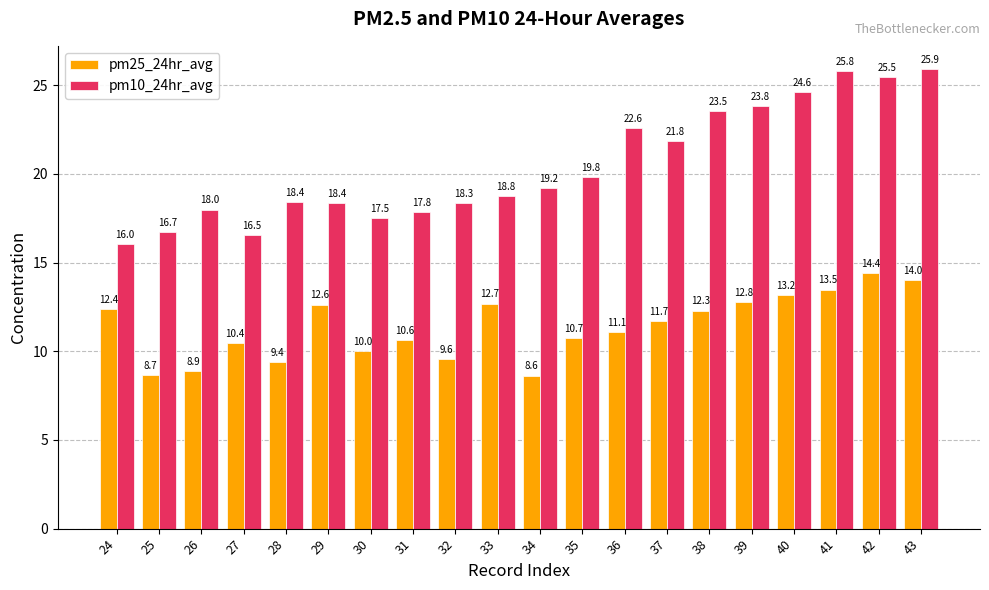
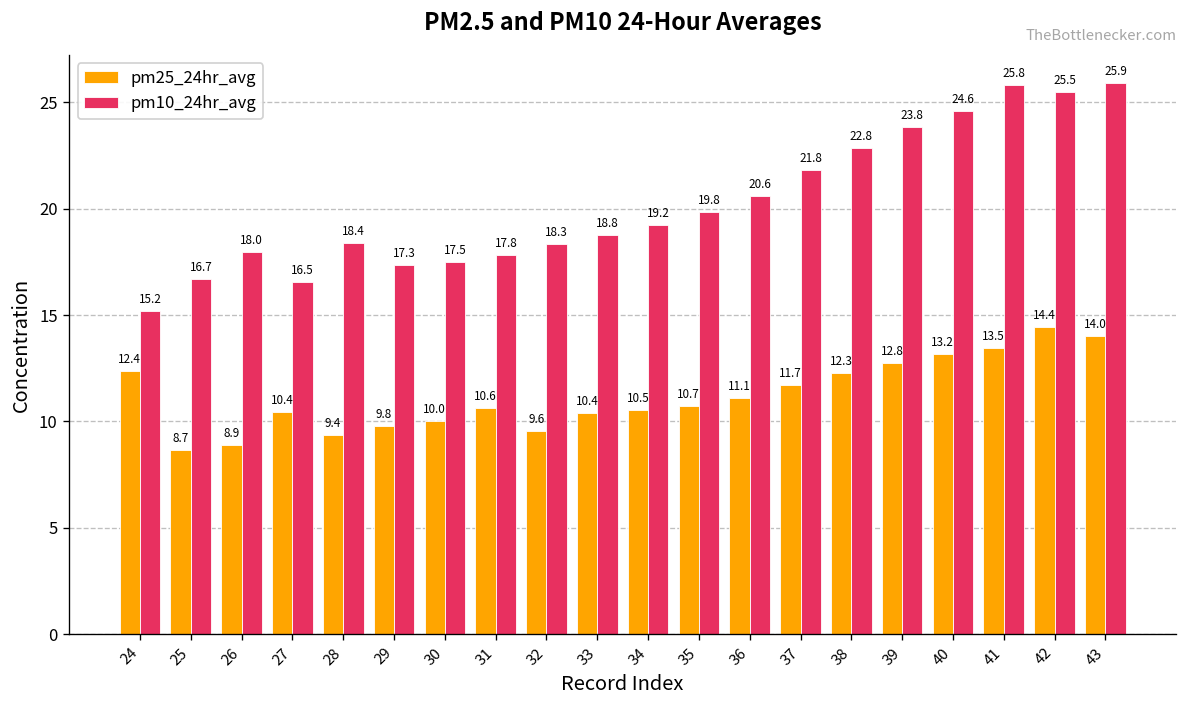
  {
    "pm25_24hr_avg": {
      "24": 12.4,
      "25": 8.7,
      "26": 8.9,
      "27": 10.4,
      "28": 9.4,
-     "29": 12.6,
+     "29": 9.8,
      "30": 10.0,
      "31": 10.6,
      "32": 9.6,
-     "33": 12.7,
-     "34": 8.6,
+     "33": 10.4,
+     "34": 10.5,
      "35": 10.7,
      "36": 11.1,
      "37": 11.7,
      "38": 12.3,
      "39": 12.8,
      "40": 13.2,
      "41": 13.5,
      "42": 14.4,
      "43": 14.0
    },
    "pm10_24hr_avg": {
-     "24": 16.0,
+     "24": 15.2,
      "25": 16.7,
      "26": 18.0,
      "27": 16.5,
      "28": 18.4,
-     "29": 18.4,
+     "29": 17.3,
      "30": 17.5,
      "31": 17.8,
      "32": 18.3,
      "33": 18.8,
      "34": 19.2,
      "35": 19.8,
-     "36": 22.6,
+     "36": 20.6,
      "37": 21.8,
-     "38": 23.5,
+     "38": 22.8,
      "39": 23.8,
      "40": 24.6,
      "41": 25.8,
      "42": 25.5,
      "43": 25.9
    }
  }
